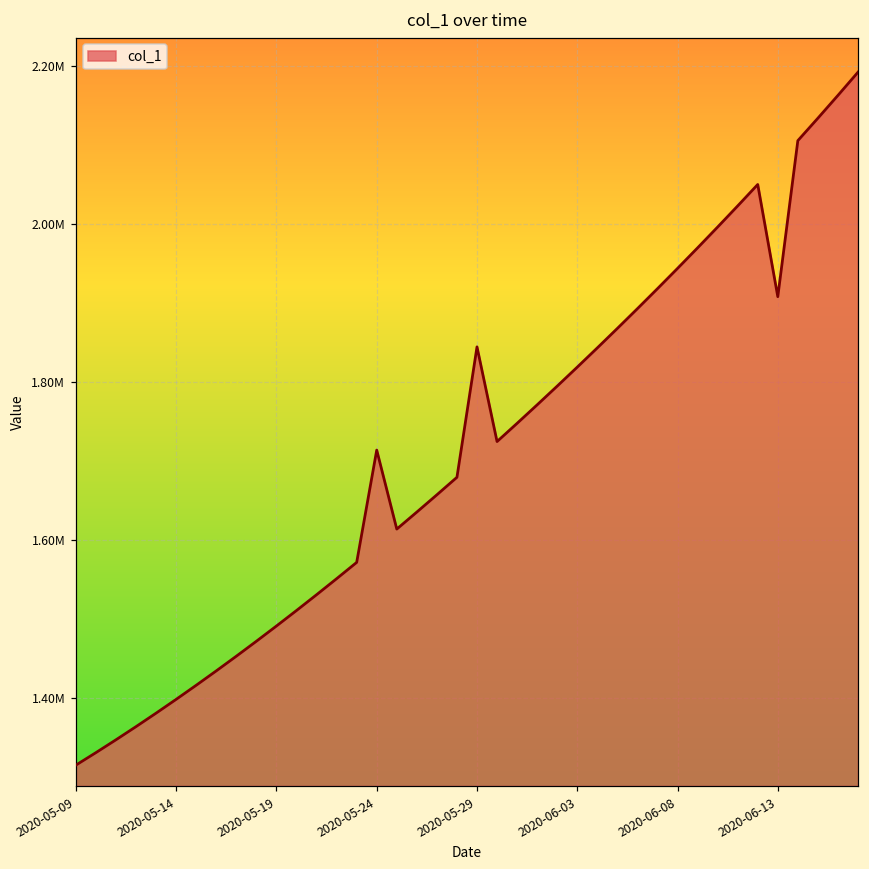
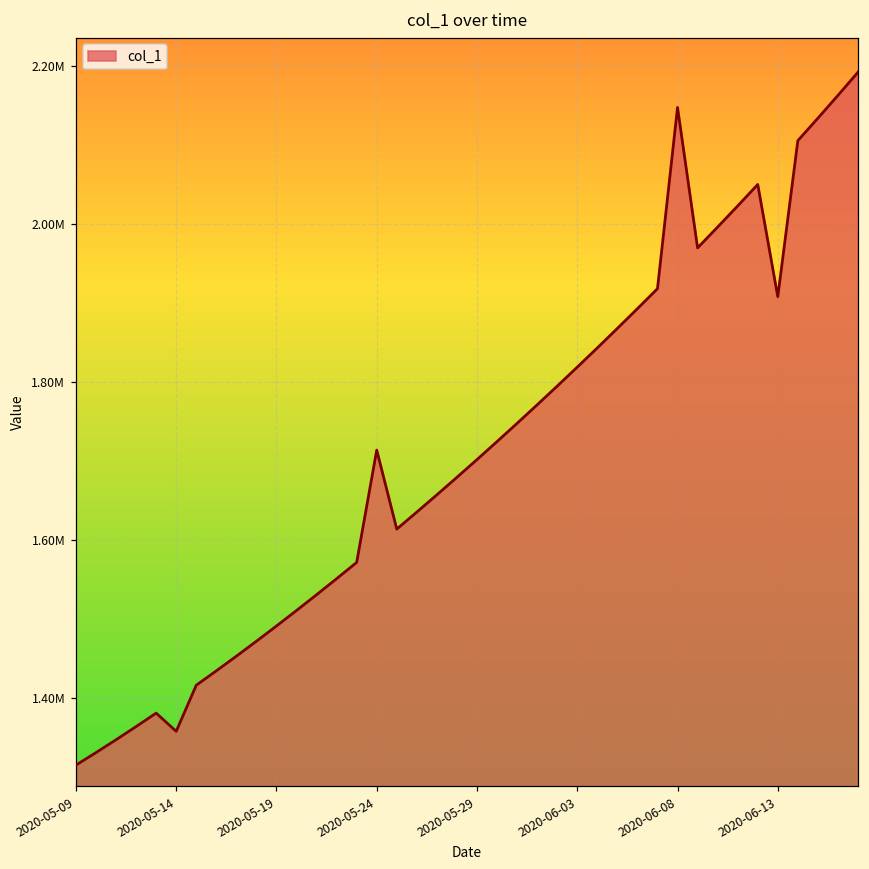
  {
    "2020-05-09": 1320000,
-   "2020-05-14": 1400000,
+   "2020-05-14": 1360000,
    "2020-05-19": 1490000,
    "2020-05-24": 1710000,
-   "2020-05-29": 1840000,
+   "2020-05-29": 1700000,
    "2020-06-03": 1820000,
-   "2020-06-08": 1940000,
+   "2020-06-08": 2150000,
    "2020-06-13": 1910000
  }
